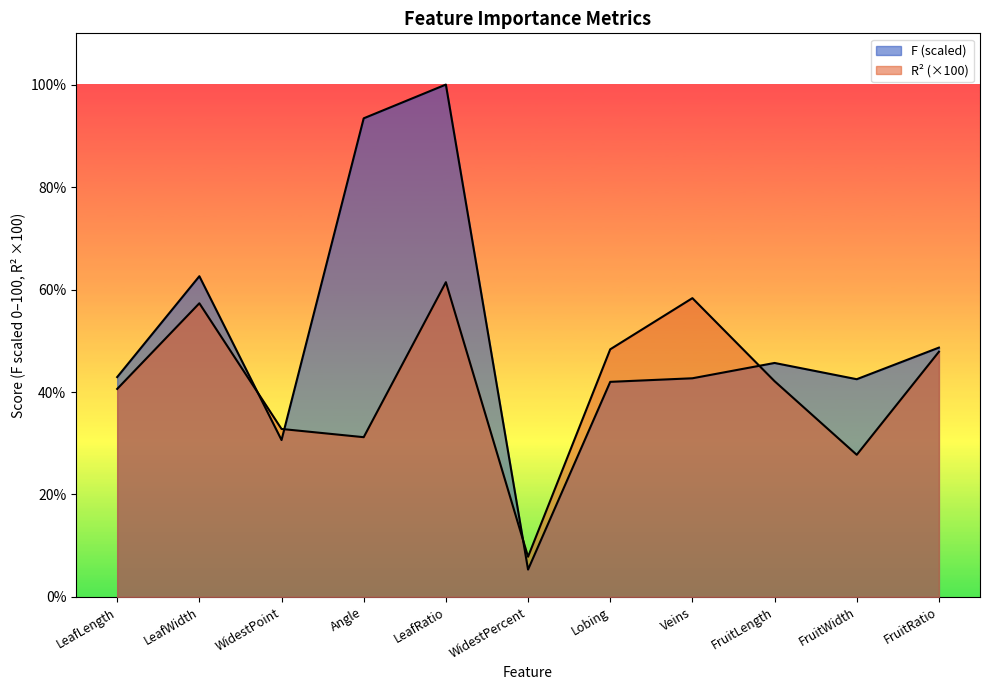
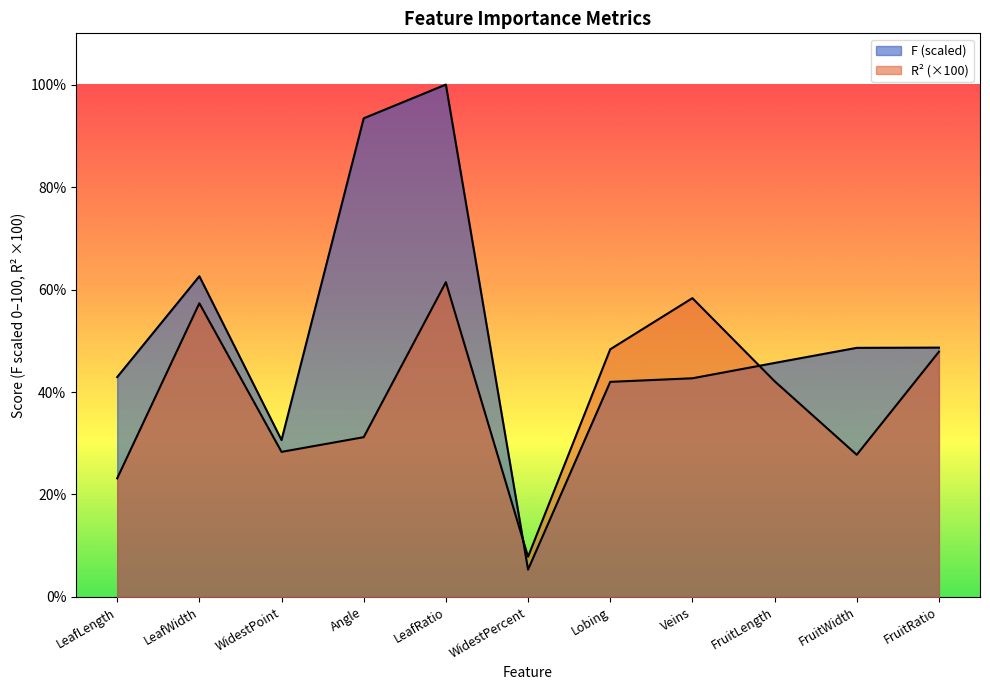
  {
    "F (scaled)": {
      "LeafLength": "43%",
      "LeafWidth": "63%",
      "WidestPoint": "31%",
      "Angle": "93%",
      "LeafRatio": "100%",
      "WidestPercent": "5%",
      "Lobing": "42%",
      "Veins": "43%",
      "FruitLength": "46%",
-     "FruitWidth": "42%",
+     "FruitWidth": "49%",
      "FruitRatio": "49%"
    },
    "R² (×100)": {
-     "LeafLength": "41%",
+     "LeafLength": "23%",
      "LeafWidth": "57%",
-     "WidestPoint": "33%",
+     "WidestPoint": "28%",
      "Angle": "31%",
      "LeafRatio": "61%",
      "WidestPercent": "8%",
      "Lobing": "48%",
      "Veins": "58%",
      "FruitLength": "42%",
      "FruitWidth": "28%",
      "FruitRatio": "48%"
    }
  }
